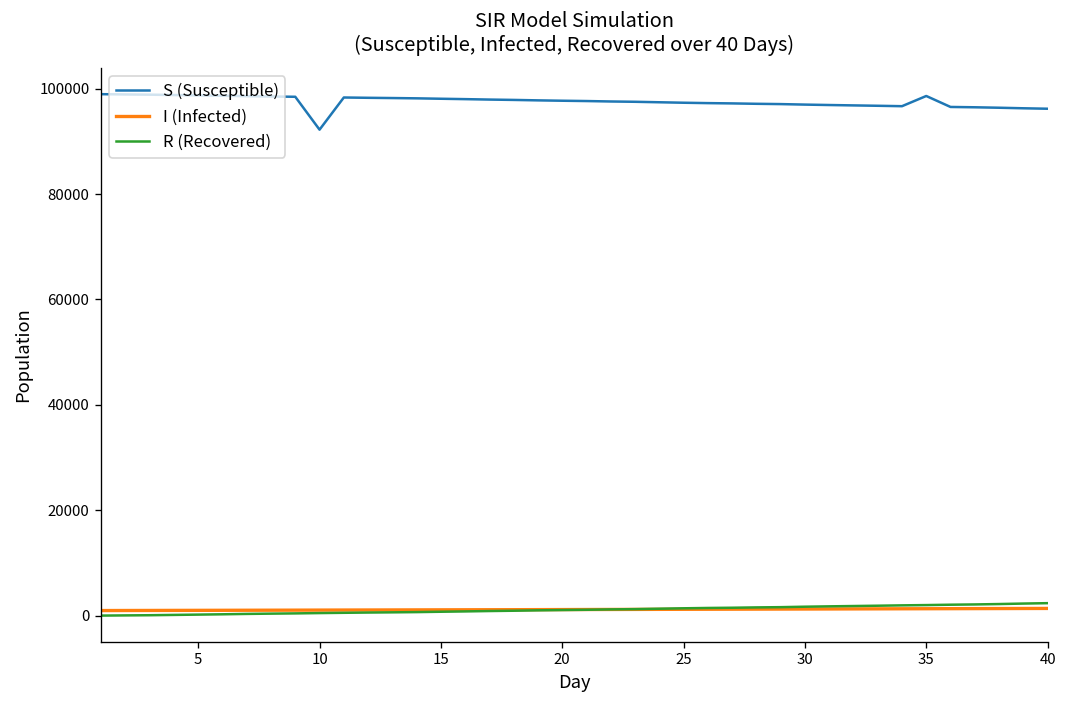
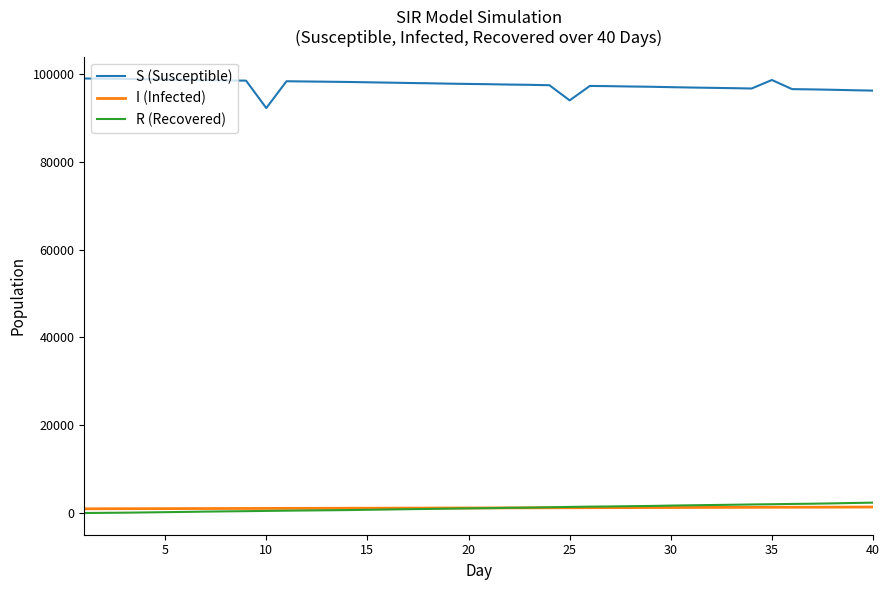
  {
    "S (Susceptible)": {
      "10": 92000,
      "15": 98000,
      "20": 98000,
-     "25": 97000,
+     "25": 94000,
      "30": 97000,
      "35": 99000,
      "40": 96000
    },
    "I (Infected)": {
      "5": 1000,
      "35": 1000,
      "40": 1000
    },
    "R (Recovered)": {
      "5": 0,
      "35": 2000,
      "40": 2000
    }
  }
